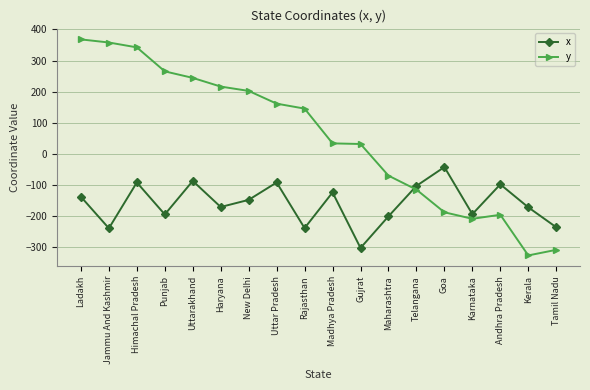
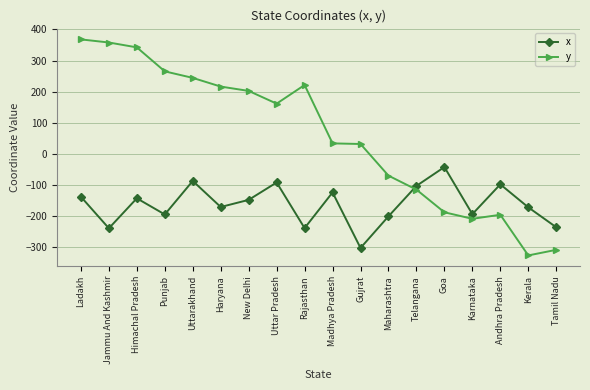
  {
    "x": {
      "Ladakh": -140,
      "Jammu And Kashmir": -240,
-     "Himachal Pradesh": -90,
+     "Himachal Pradesh": -140,
      "Punjab": -200,
      "Uttarakhand": -90,
      "Haryana": -170,
      "New Delhi": -150,
      "Uttar Pradesh": -90,
      "Rajasthan": -240,
      "Madhya Pradesh": -130,
      "Gujrat": -300,
      "Maharashtra": -200,
      "Telangana": -100,
      "Goa": -40,
      "Karnataka": -200,
      "Andhra Pradesh": -100,
      "Kerala": -170,
      "Tamil Nadu": -240
    },
    "y": {
      "Ladakh": 370,
      "Jammu And Kashmir": 360,
      "Himachal Pradesh": 340,
      "Punjab": 270,
      "Uttarakhand": 240,
      "Haryana": 220,
      "New Delhi": 200,
      "Uttar Pradesh": 160,
-     "Rajasthan": 150,
+     "Rajasthan": 220,
      "Madhya Pradesh": 30,
      "Gujrat": 30,
      "Maharashtra": -70,
      "Telangana": -120,
      "Goa": -190,
      "Karnataka": -210,
      "Andhra Pradesh": -200,
      "Kerala": -330,
      "Tamil Nadu": -310
    }
  }
